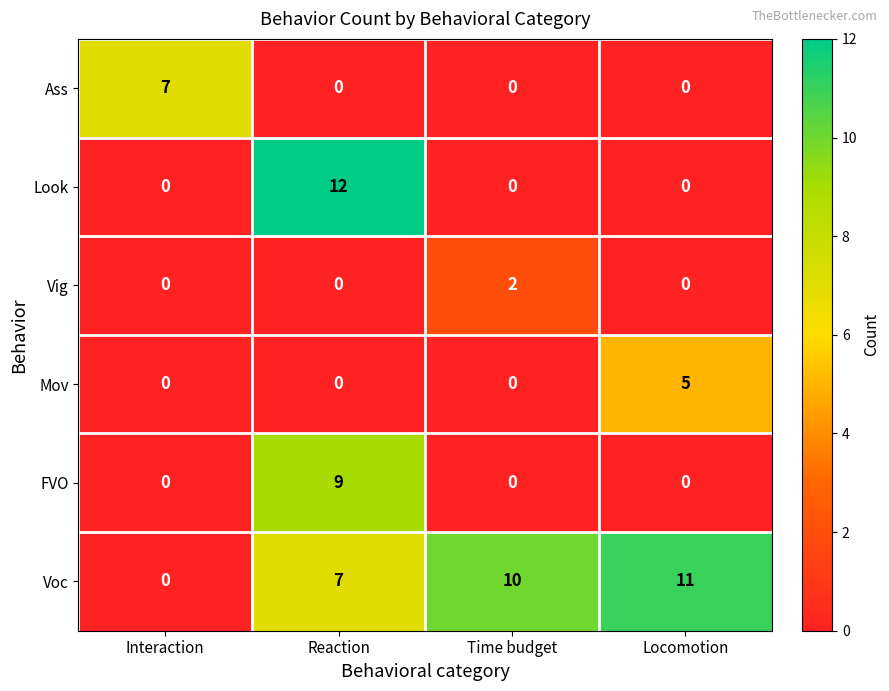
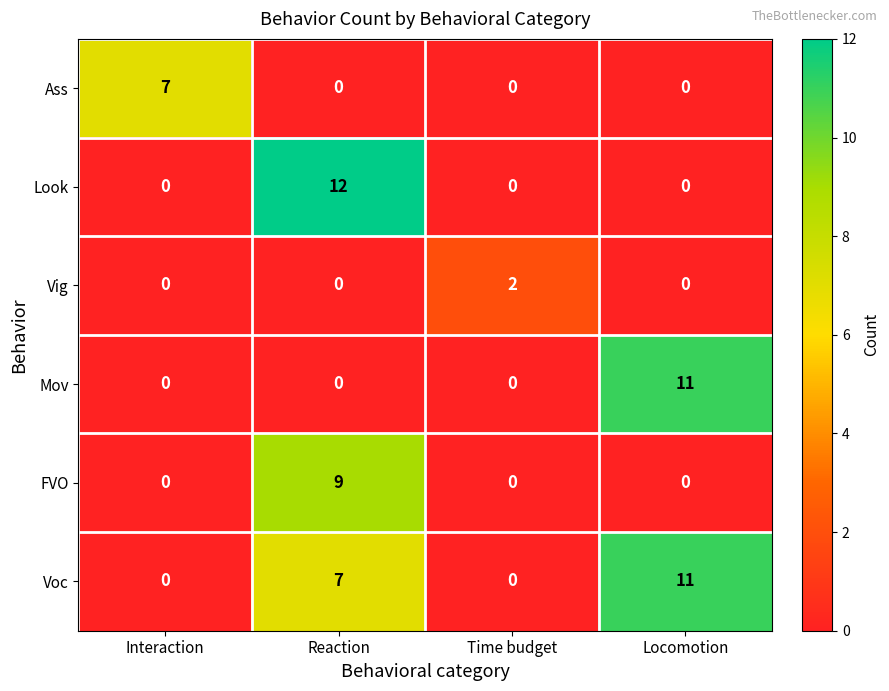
  {
    "Ass": {
      "Interaction": 7,
      "Reaction": 0,
      "Time budget": 0,
      "Locomotion": 0
    },
    "Look": {
      "Interaction": 0,
      "Reaction": 12,
      "Time budget": 0,
      "Locomotion": 0
    },
    "Vig": {
      "Interaction": 0,
      "Reaction": 0,
      "Time budget": 2,
      "Locomotion": 0
    },
    "Mov": {
      "Interaction": 0,
      "Reaction": 0,
      "Time budget": 0,
-     "Locomotion": 5
+     "Locomotion": 11
    },
    "FVO": {
      "Interaction": 0,
      "Reaction": 9,
      "Time budget": 0,
      "Locomotion": 0
    },
    "Voc": {
      "Interaction": 0,
      "Reaction": 7,
-     "Time budget": 10,
+     "Time budget": 0,
      "Locomotion": 11
    }
  }
